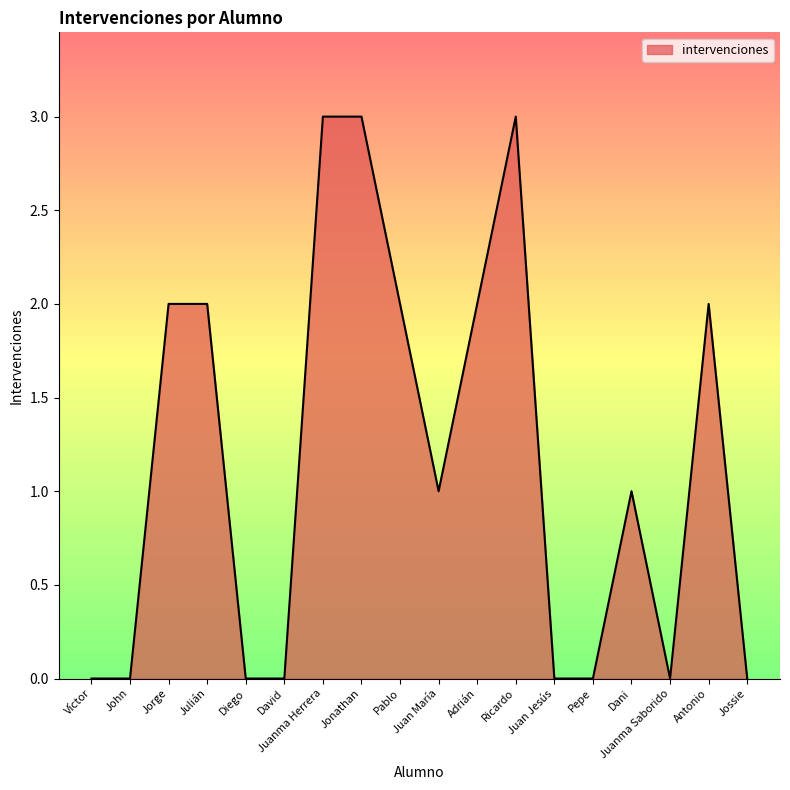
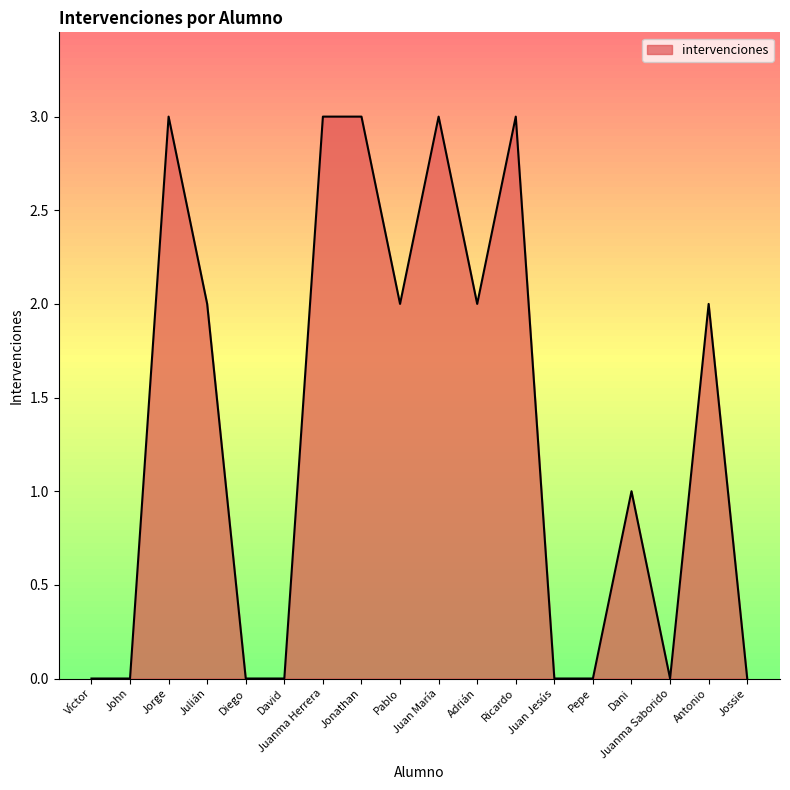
  {
    "Víctor": 0,
    "John": 0,
-   "Jorge": 2,
+   "Jorge": 3,
    "Julián": 2,
    "Diego": 0,
    "David": 0,
    "Juanma Herrera": 3,
    "Jonathan": 3,
    "Pablo": 2,
-   "Juan María": 1,
+   "Juan María": 3,
    "Adrián": 2,
    "Ricardo": 3,
    "Juan Jesús": 0,
    "Pepe": 0,
    "Dani": 1,
    "Juanma Saborido": 0,
    "Antonio": 2,
    "Jossie": 0
  }
